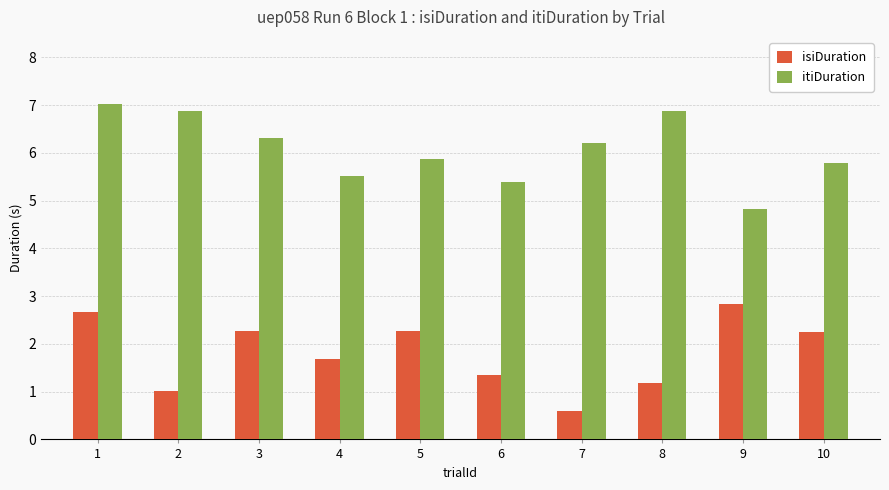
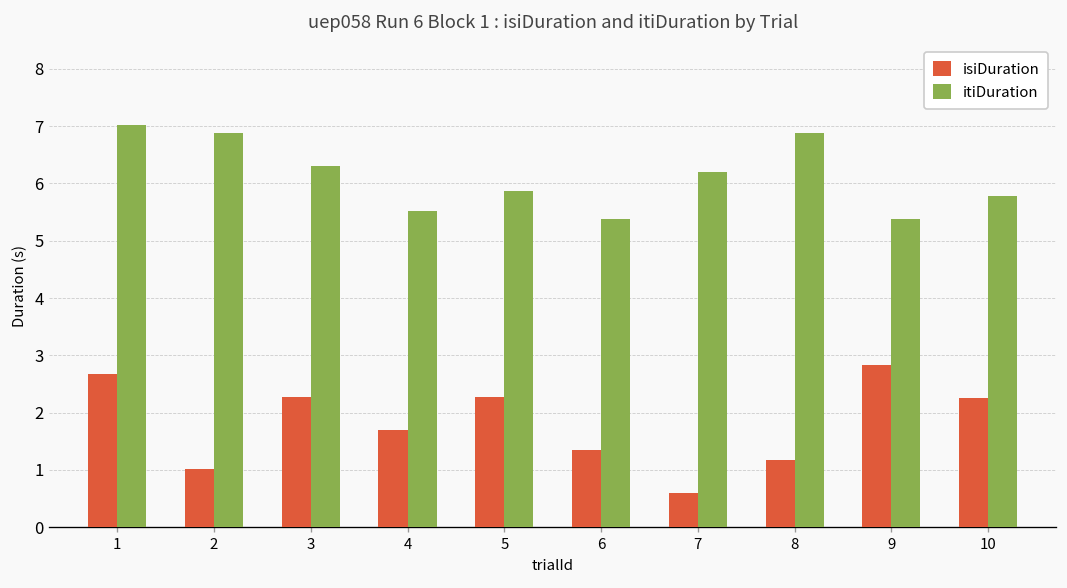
  {
    "isiDuration": {
      "1": 2.7,
      "2": 1.0,
      "3": 2.3,
      "4": 1.7,
      "5": 2.3,
      "6": 1.3,
      "7": 0.6,
      "8": 1.2,
      "9": 2.8,
      "10": 2.2
    },
    "itiDuration": {
      "1": 7.0,
      "2": 6.9,
      "3": 6.3,
      "4": 5.5,
      "5": 5.9,
      "6": 5.4,
      "7": 6.2,
      "8": 6.9,
-     "9": 4.8,
+     "9": 5.4,
      "10": 5.8
    }
  }
